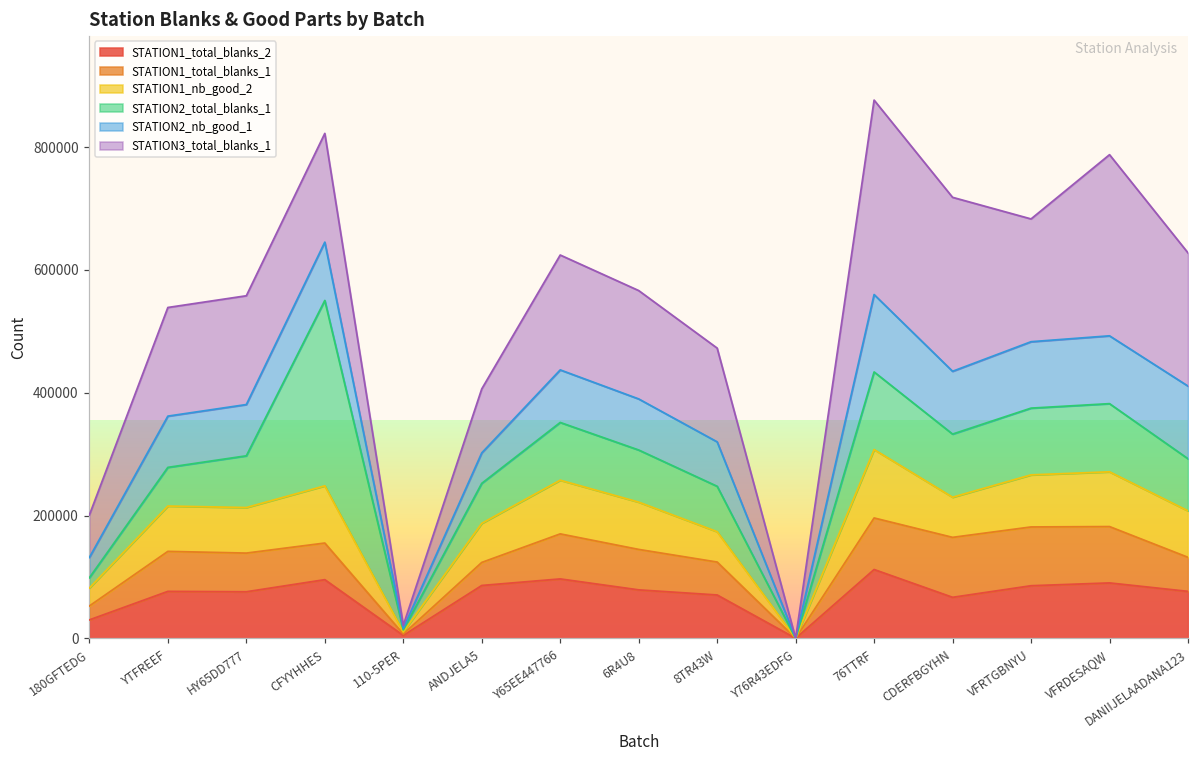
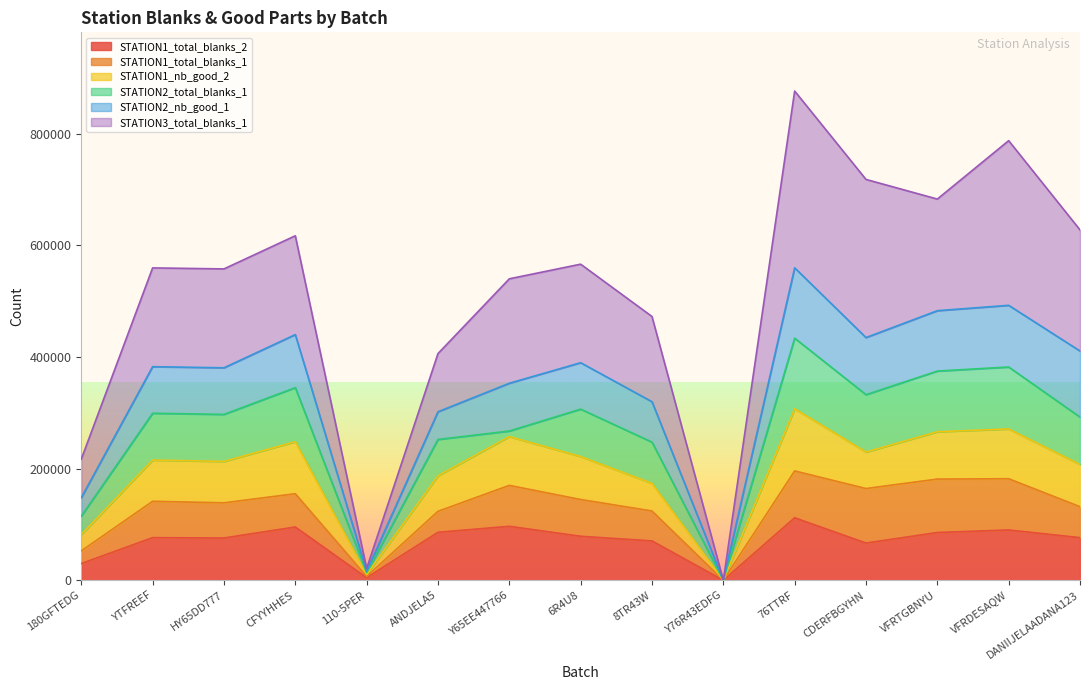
  {
    "STATION1_nb_good_2": {
      "180GFTEDG": 30000,
      "YTFREEF": 70000,
      "HY65DD777": 70000,
      "CFYYHHES": 90000,
      "ANDJELA5": 60000,
      "Y65EE447766": 90000,
      "6R4U8": 80000,
      "8TR43W": 50000,
      "76TTRF": 110000,
      "CDERFBGYHN": 70000,
      "VFRTGBNYU": 80000,
      "VFRDESAQW": 90000,
      "DANIIJELAADANA123": 80000
    },
    "STATION2_total_blanks_1": {
-     "180GFTEDG": 20000,
-     "YTFREEF": 60000,
+     "180GFTEDG": 30000,
+     "YTFREEF": 80000,
      "HY65DD777": 80000,
-     "CFYYHHES": 300000,
+     "CFYYHHES": 100000,
      "ANDJELA5": 70000,
-     "Y65EE447766": 90000,
+     "Y65EE447766": 10000,
      "6R4U8": 80000,
      "8TR43W": 70000,
      "76TTRF": 130000,
      "CDERFBGYHN": 100000,
      "VFRTGBNYU": 110000,
      "VFRDESAQW": 110000,
      "DANIIJELAADANA123": 80000
    },
    "STATION2_nb_good_1": {
      "180GFTEDG": 30000,
      "YTFREEF": 80000,
      "HY65DD777": 80000,
      "CFYYHHES": 100000,
      "ANDJELA5": 50000,
      "Y65EE447766": 90000,
      "6R4U8": 80000,
      "8TR43W": 70000,
      "76TTRF": 130000,
      "CDERFBGYHN": 100000,
      "VFRTGBNYU": 110000,
      "VFRDESAQW": 110000,
      "DANIIJELAADANA123": 120000
    },
    "STATION3_total_blanks_1": {
      "180GFTEDG": 70000,
      "YTFREEF": 180000,
      "HY65DD777": 180000,
      "CFYYHHES": 180000,
      "110-5PER": 10000,
      "ANDJELA5": 100000,
      "Y65EE447766": 190000,
      "6R4U8": 180000,
      "8TR43W": 150000,
      "76TTRF": 320000,
      "CDERFBGYHN": 280000,
      "VFRTGBNYU": 200000,
      "VFRDESAQW": 300000,
      "DANIIJELAADANA123": 220000
    }
  }
